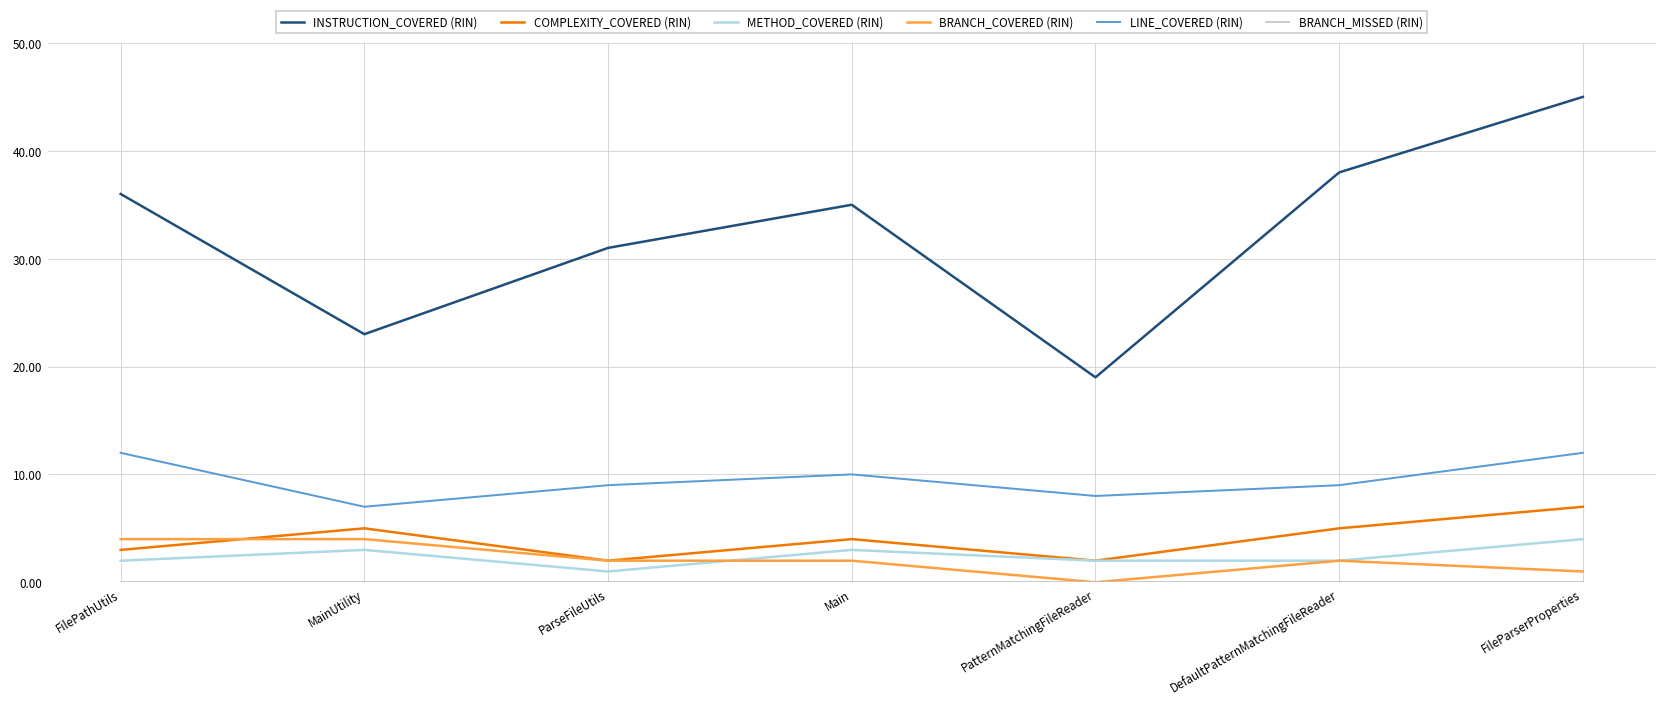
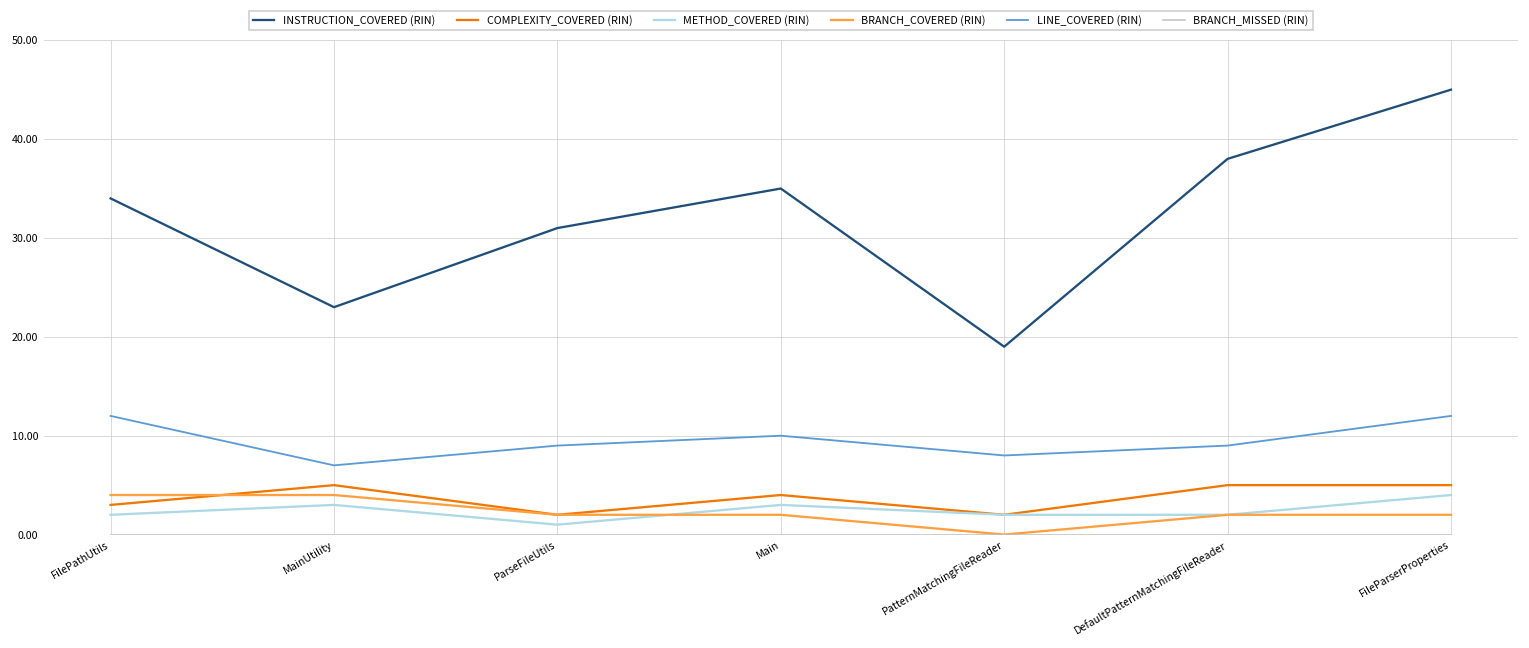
  {
    "INSTRUCTION_COVERED (RIN)": {
-     "FilePathUtils": 36,
+     "FilePathUtils": 34,
      "MainUtility": 23,
      "ParseFileUtils": 31,
      "Main": 35,
      "PatternMatchingFileReader": 19,
      "DefaultPatternMatchingFileReader": 38,
      "FileParserProperties": 45
    },
    "COMPLEXITY_COVERED (RIN)": {
      "FilePathUtils": 3,
      "MainUtility": 5,
      "Main": 4,
      "DefaultPatternMatchingFileReader": 5,
-     "FileParserProperties": 7
+     "FileParserProperties": 5
    },
    "BRANCH_COVERED (RIN)": {
      "FilePathUtils": 4,
      "MainUtility": 4,
      "Main": 2,
-     "FileParserProperties": 1
+     "FileParserProperties": 2
    },
    "LINE_COVERED (RIN)": {
      "FilePathUtils": 12,
      "MainUtility": 7,
      "ParseFileUtils": 9,
      "Main": 10,
      "PatternMatchingFileReader": 8,
      "DefaultPatternMatchingFileReader": 9,
      "FileParserProperties": 12
    }
  }
